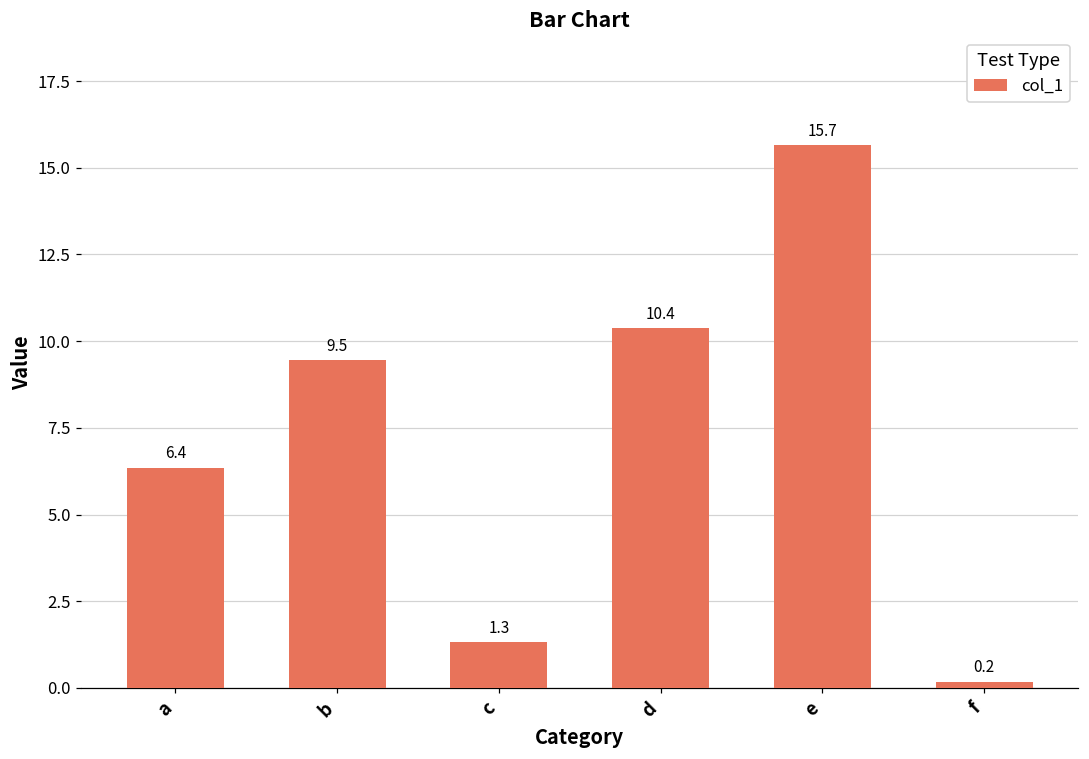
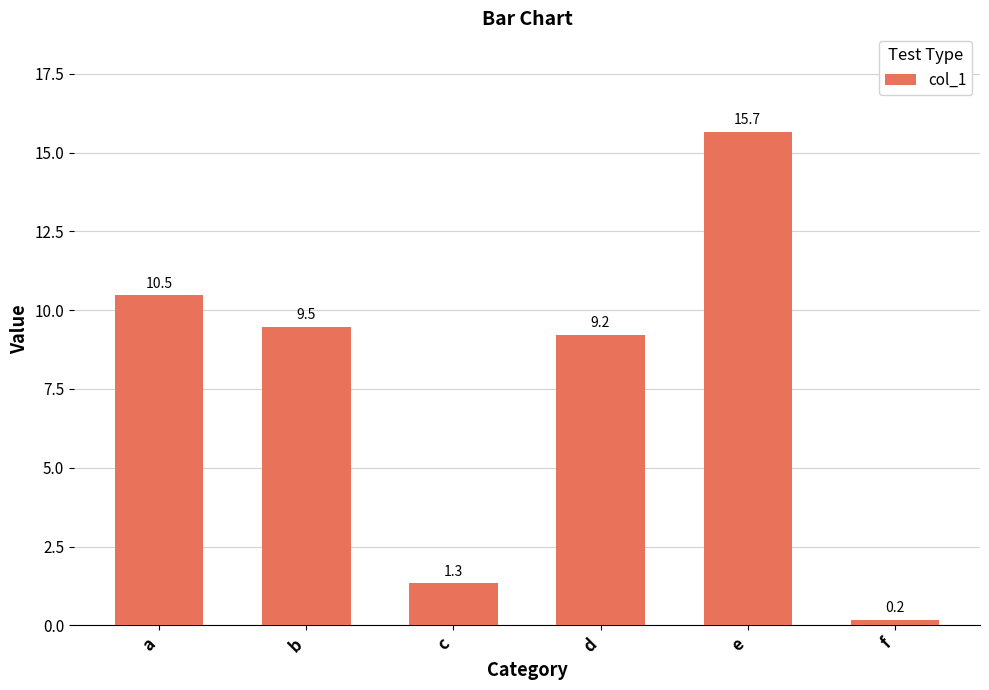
  {
-   "a": 6.4,
+   "a": 10.5,
    "b": 9.5,
    "c": 1.3,
-   "d": 10.4,
+   "d": 9.2,
    "e": 15.7,
    "f": 0.2
  }
